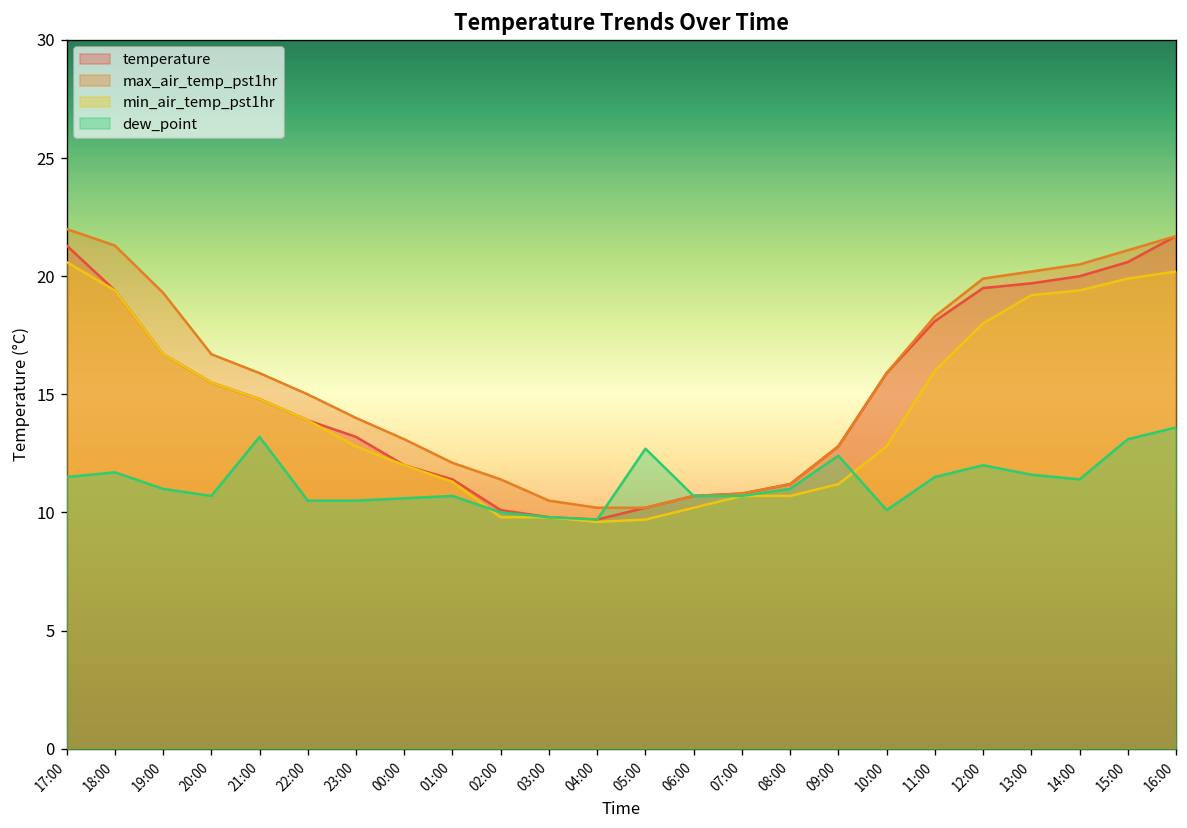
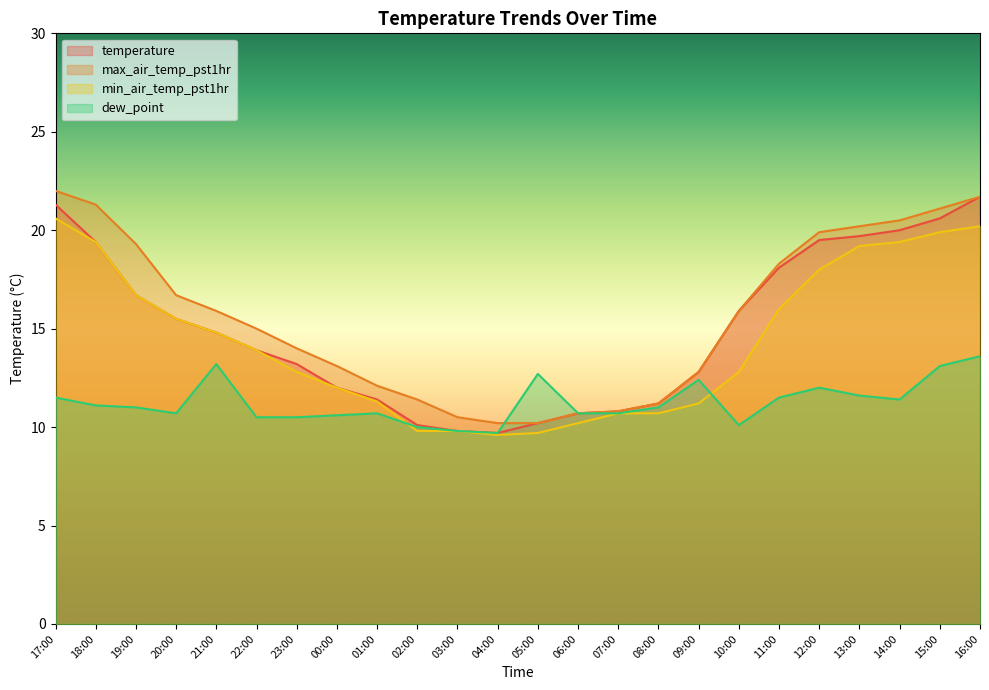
  {
    "dew_point": {
      "17:00": 11.5,
-     "18:00": 11.7,
+     "18:00": 11.1,
      "19:00": 11.0,
      "20:00": 10.7,
      "21:00": 13.2,
      "22:00": 10.5,
      "23:00": 10.5,
      "00:00": 10.6,
      "01:00": 10.7,
      "05:00": 12.7,
      "08:00": 11.0,
      "09:00": 12.4,
      "10:00": 10.1,
      "11:00": 11.5,
      "12:00": 12.0,
      "13:00": 11.6,
      "14:00": 11.4,
      "15:00": 13.1,
      "16:00": 13.6
    }
  }
